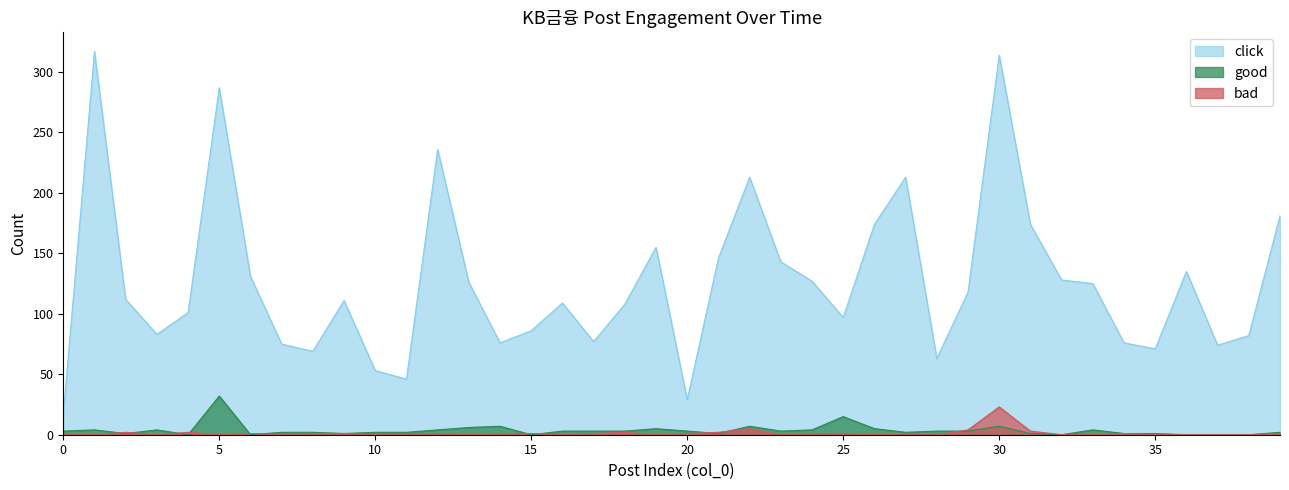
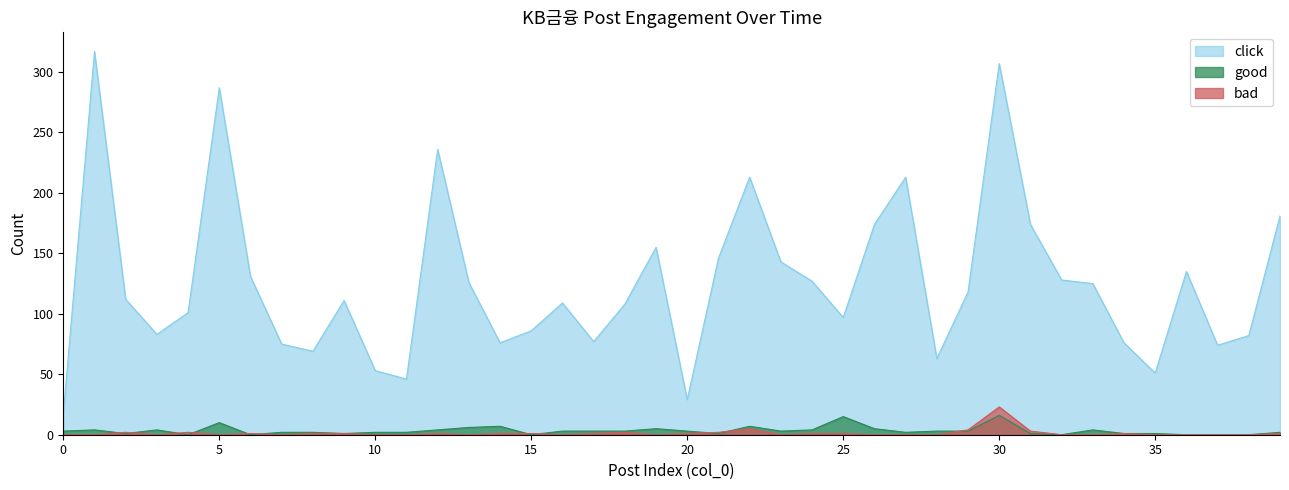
  {
    "click": {
      "0": 17,
      "5": 287,
      "10": 53,
      "15": 86,
      "20": 29,
      "25": 97,
-     "30": 314,
-     "35": 71
+     "30": 307,
+     "35": 51
    },
    "good": {
      "0": 3,
-     "5": 32,
+     "5": 10,
      "25": 15,
-     "30": 7
+     "30": 16
    },
    "bad": {
      "0": 0,
      "5": 0,
      "25": 1,
      "30": 23
    }
  }
